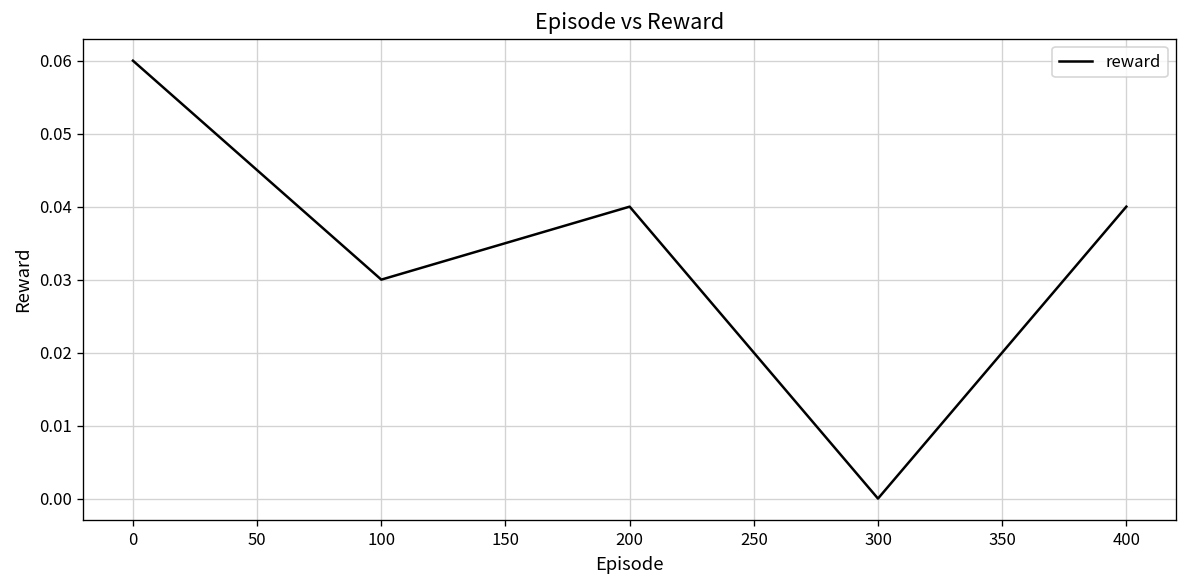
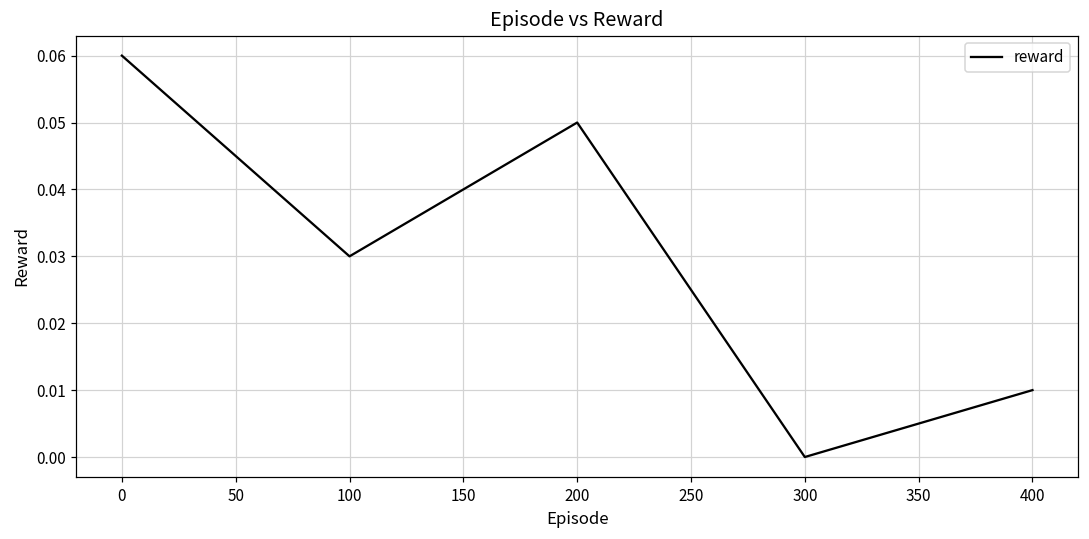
  {
    "0": 0.06,
    "100": 0.03,
-   "200": 0.04,
+   "200": 0.05,
    "300": 0.00,
-   "400": 0.04
+   "400": 0.01
  }
